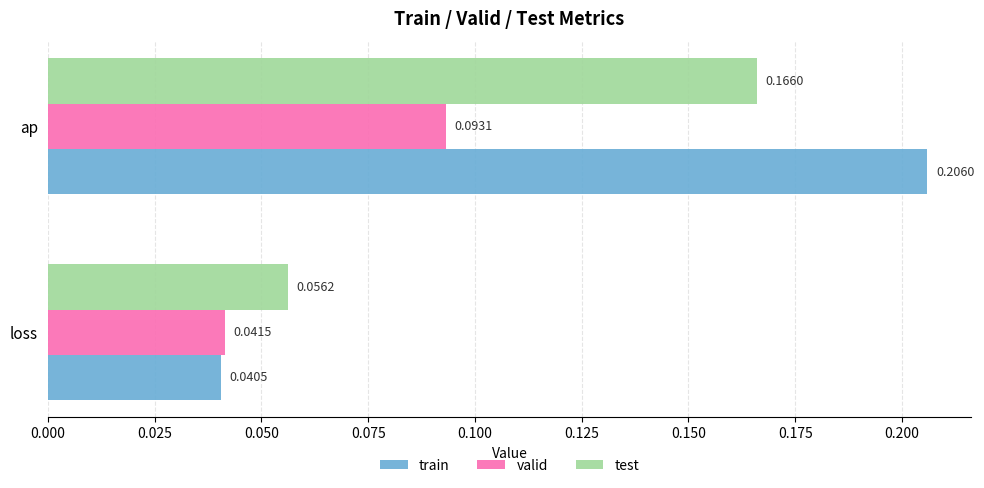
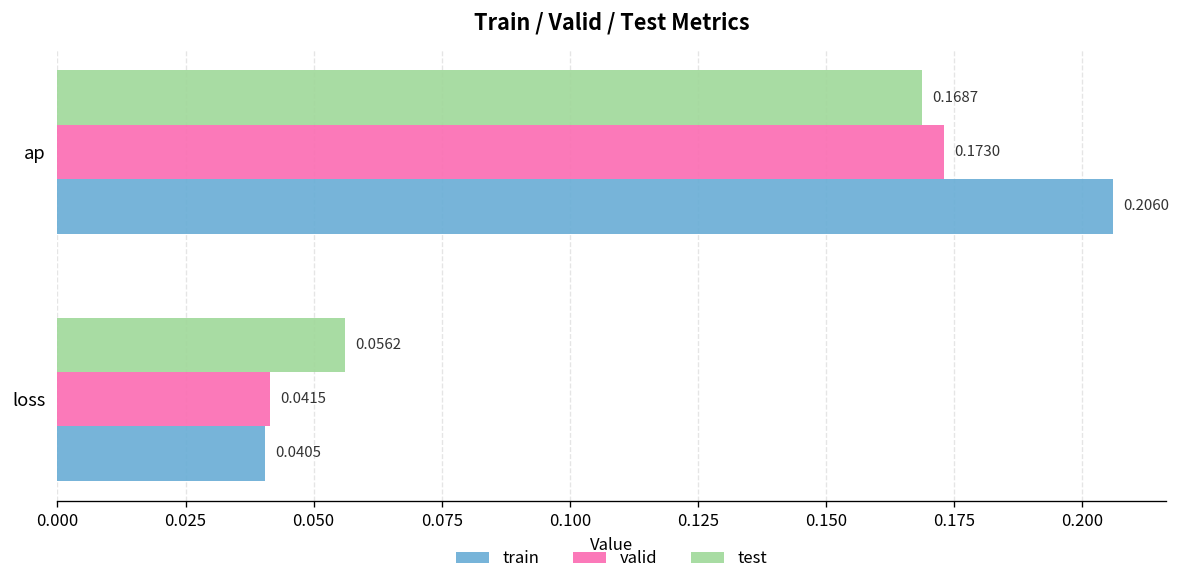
  {
    "train": {
      "ap": 0.2060,
      "loss": 0.0405
    },
    "valid": {
-     "ap": 0.0931,
+     "ap": 0.1730,
      "loss": 0.0415
    },
    "test": {
-     "ap": 0.1660,
+     "ap": 0.1687,
      "loss": 0.0562
    }
  }
